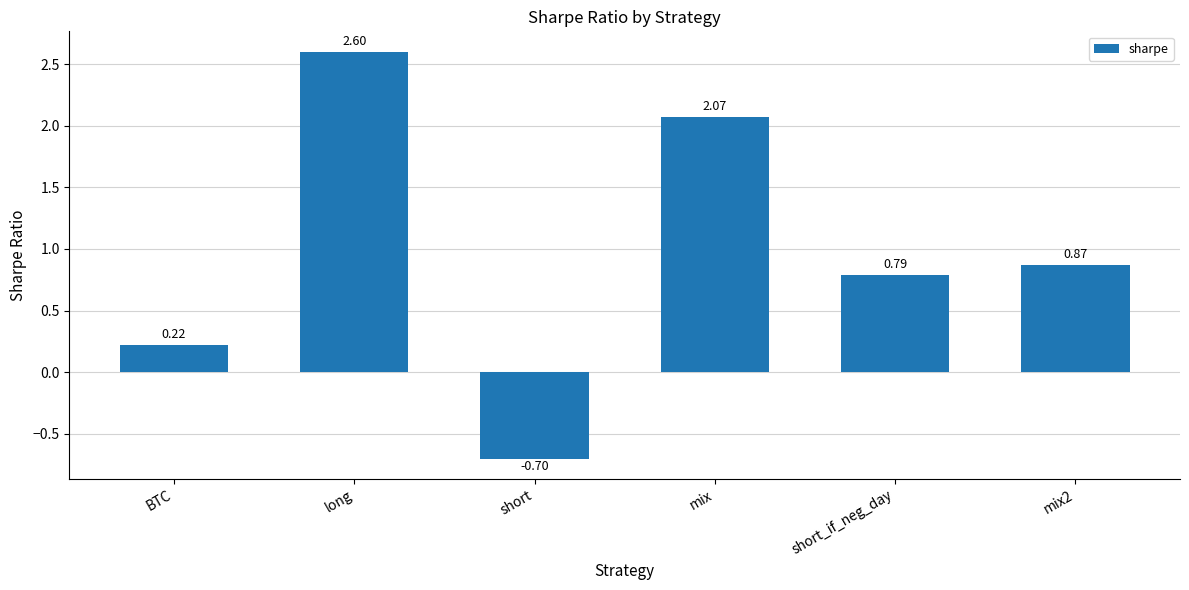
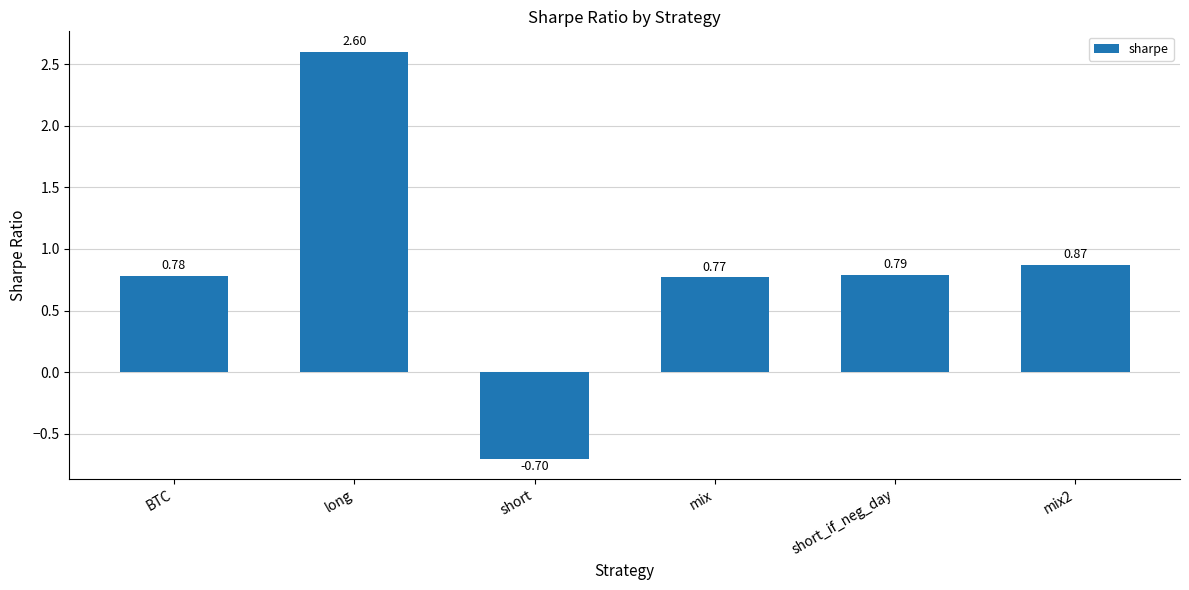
  {
-   "BTC": 0.22,
+   "BTC": 0.78,
    "long": 2.60,
    "short": -0.70,
-   "mix": 2.07,
+   "mix": 0.77,
    "short_if_neg_day": 0.79,
    "mix2": 0.87
  }
